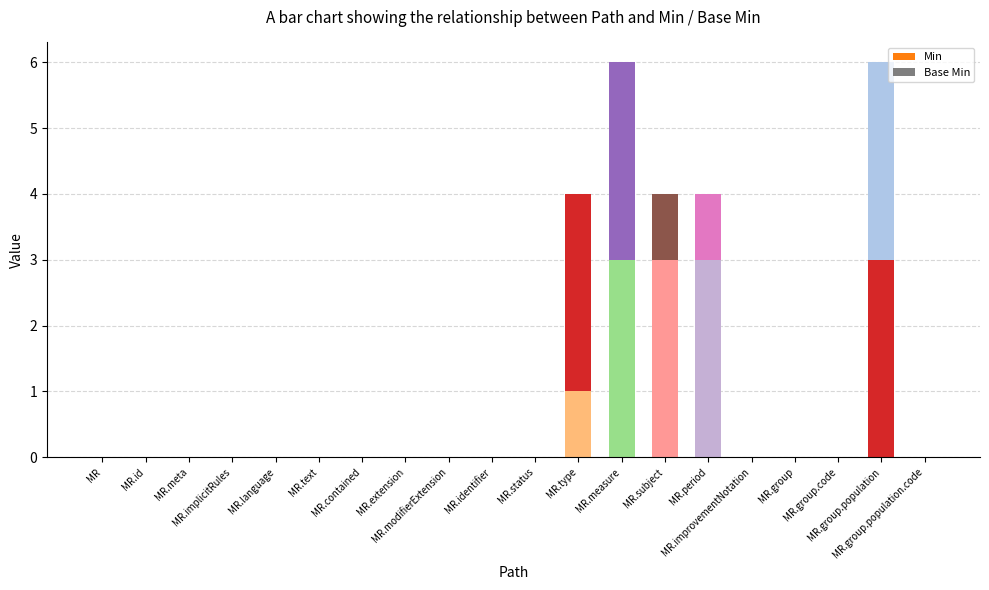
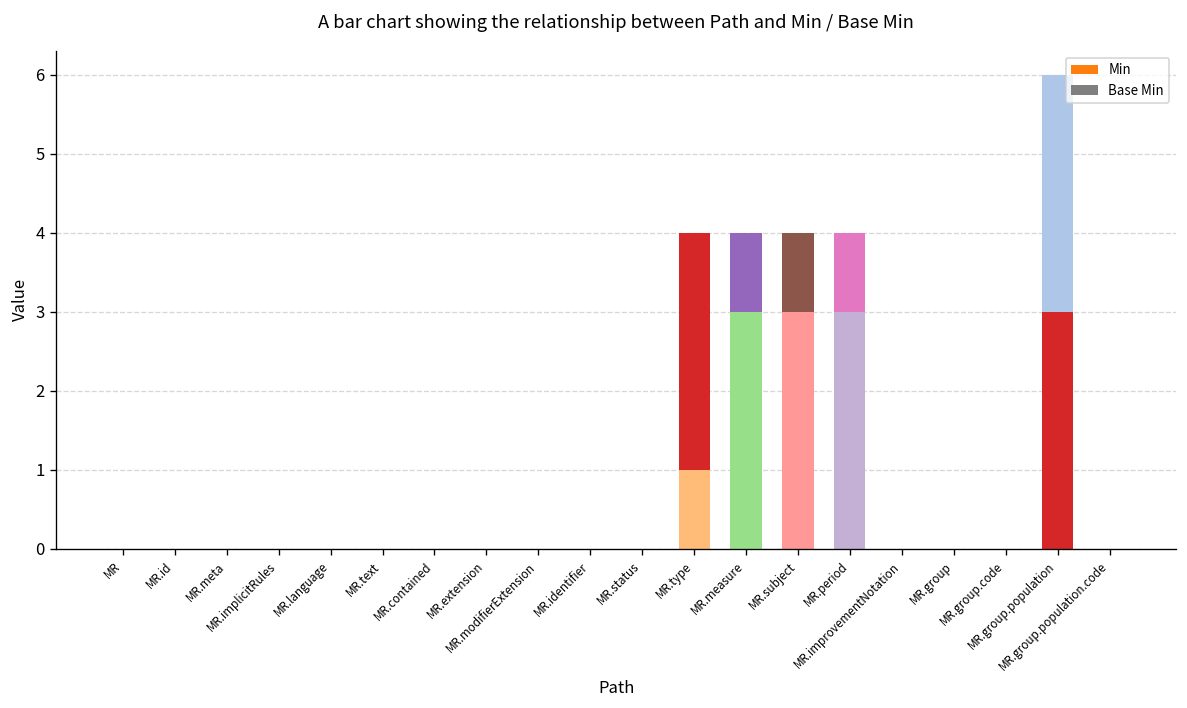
  {
    "Min": {
      "MR": 0,
      "MR.id": 0,
      "MR.meta": 0,
      "MR.implicitRules": 0,
      "MR.language": 0,
      "MR.text": 0,
      "MR.contained": 0,
      "MR.extension": 0,
      "MR.modifierExtension": 0,
      "MR.identifier": 0,
      "MR.status": 0,
      "MR.type": 1,
      "MR.measure": 3,
      "MR.subject": 3,
      "MR.period": 3,
      "MR.improvementNotation": 0,
      "MR.group": 0,
      "MR.group.code": 0,
      "MR.group.population": 3,
      "MR.group.population.code": 0
    },
    "Base Min": {
      "MR": 0,
      "MR.id": 0,
      "MR.meta": 0,
      "MR.implicitRules": 0,
      "MR.language": 0,
      "MR.text": 0,
      "MR.contained": 0,
      "MR.extension": 0,
      "MR.modifierExtension": 0,
      "MR.identifier": 0,
      "MR.status": 0,
      "MR.type": 3,
-     "MR.measure": 3,
+     "MR.measure": 1,
      "MR.subject": 1,
      "MR.period": 1,
      "MR.improvementNotation": 0,
      "MR.group": 0,
      "MR.group.code": 0,
      "MR.group.population": 3,
      "MR.group.population.code": 0
    }
  }
